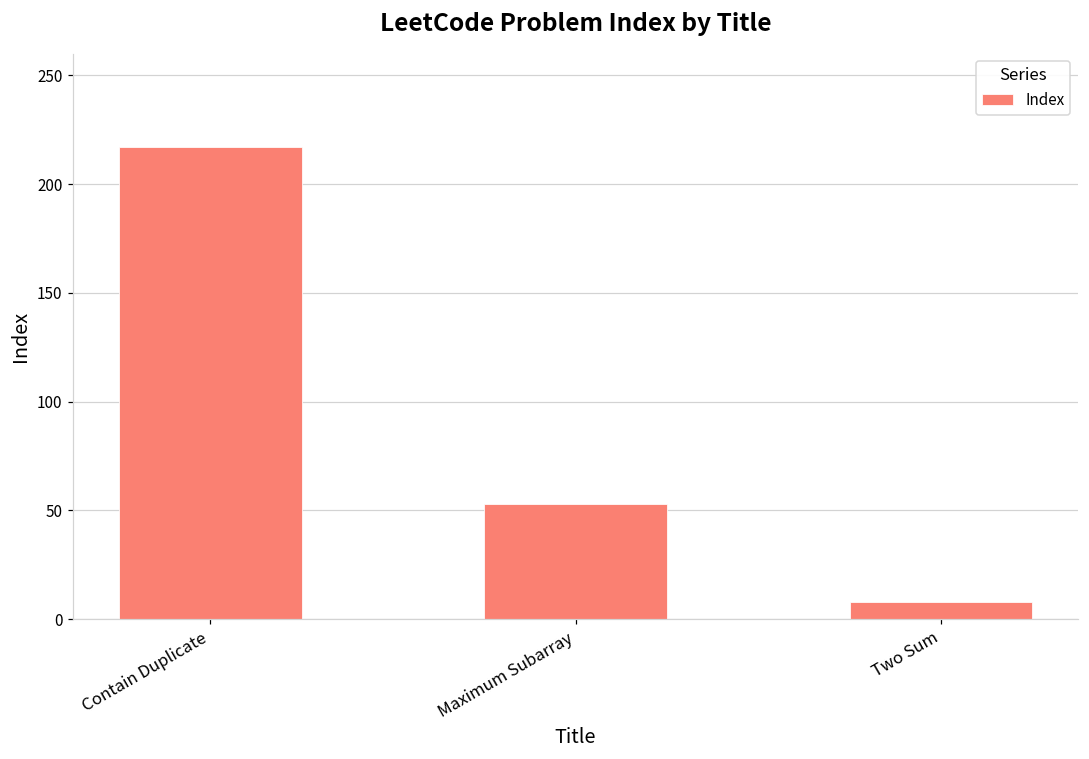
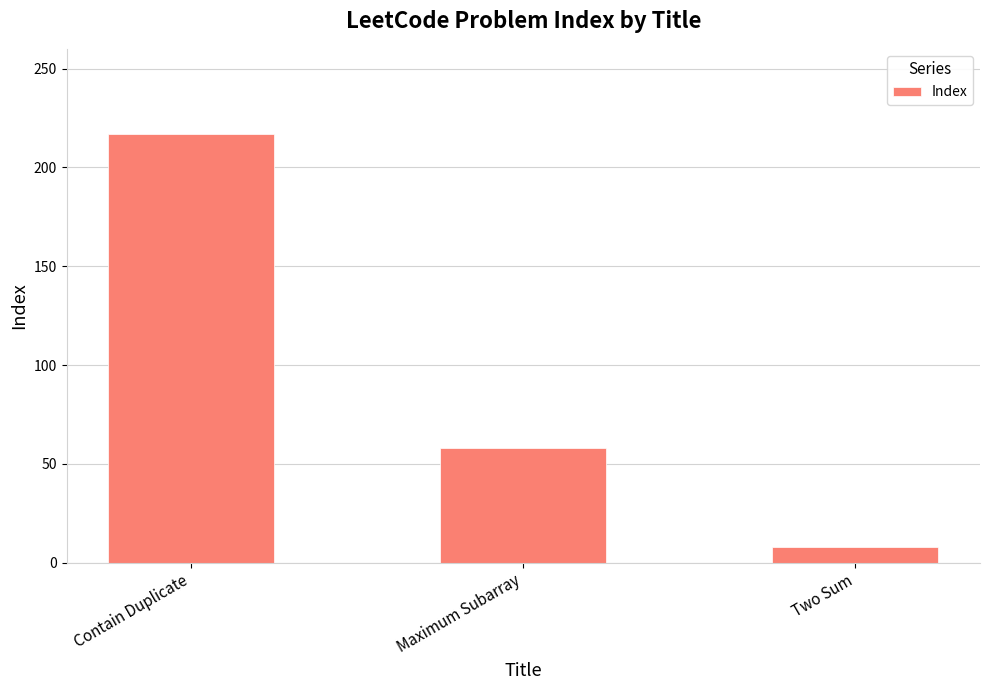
  {
    "Contain Duplicate": 217,
-   "Maximum Subarray": 53,
+   "Maximum Subarray": 58,
    "Two Sum": 8
  }
